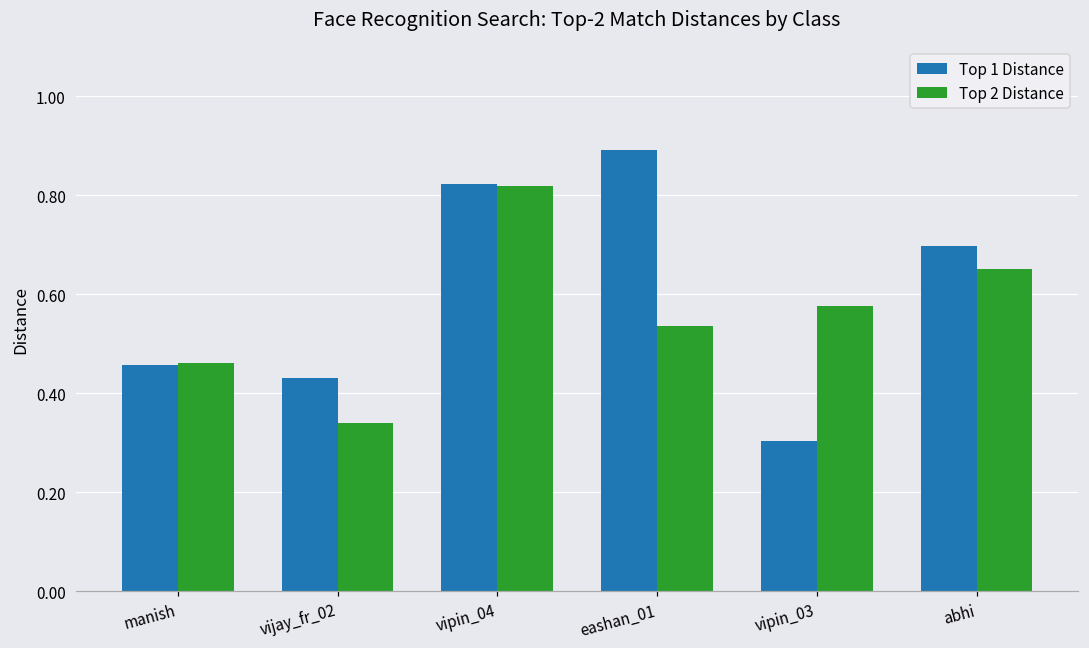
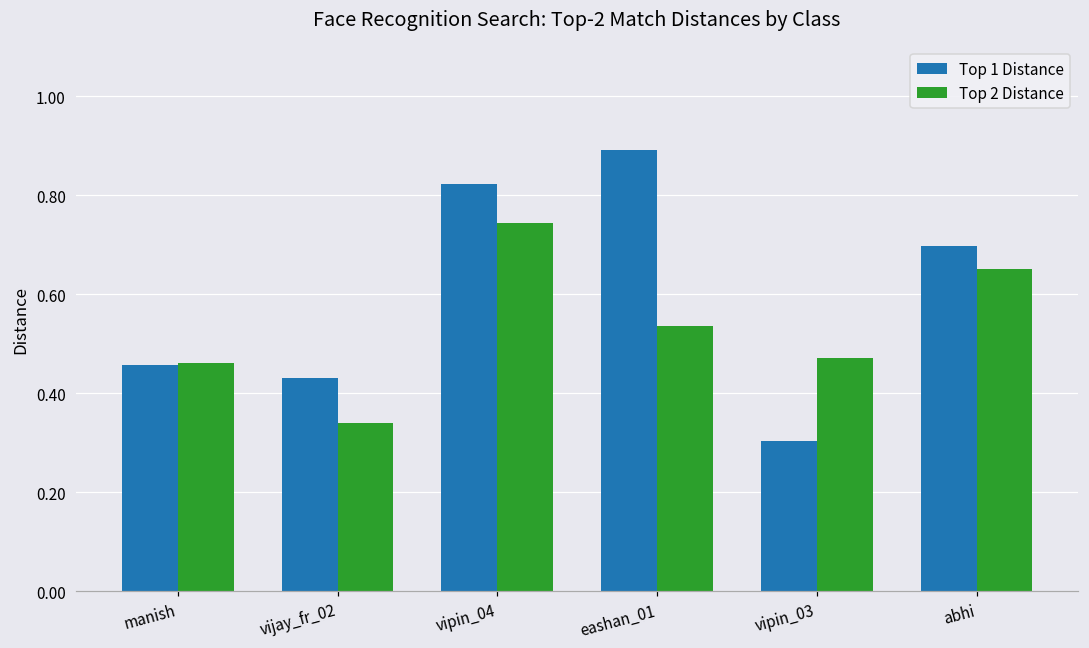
  {
    "Top 1 Distance": {
      "manish": 0.46,
      "vijay_fr_02": 0.43,
      "vipin_04": 0.82,
      "eashan_01": 0.89,
      "vipin_03": 0.30,
      "abhi": 0.70
    },
    "Top 2 Distance": {
      "manish": 0.46,
      "vijay_fr_02": 0.34,
-     "vipin_04": 0.82,
+     "vipin_04": 0.74,
      "eashan_01": 0.53,
-     "vipin_03": 0.58,
+     "vipin_03": 0.47,
      "abhi": 0.65
    }
  }
